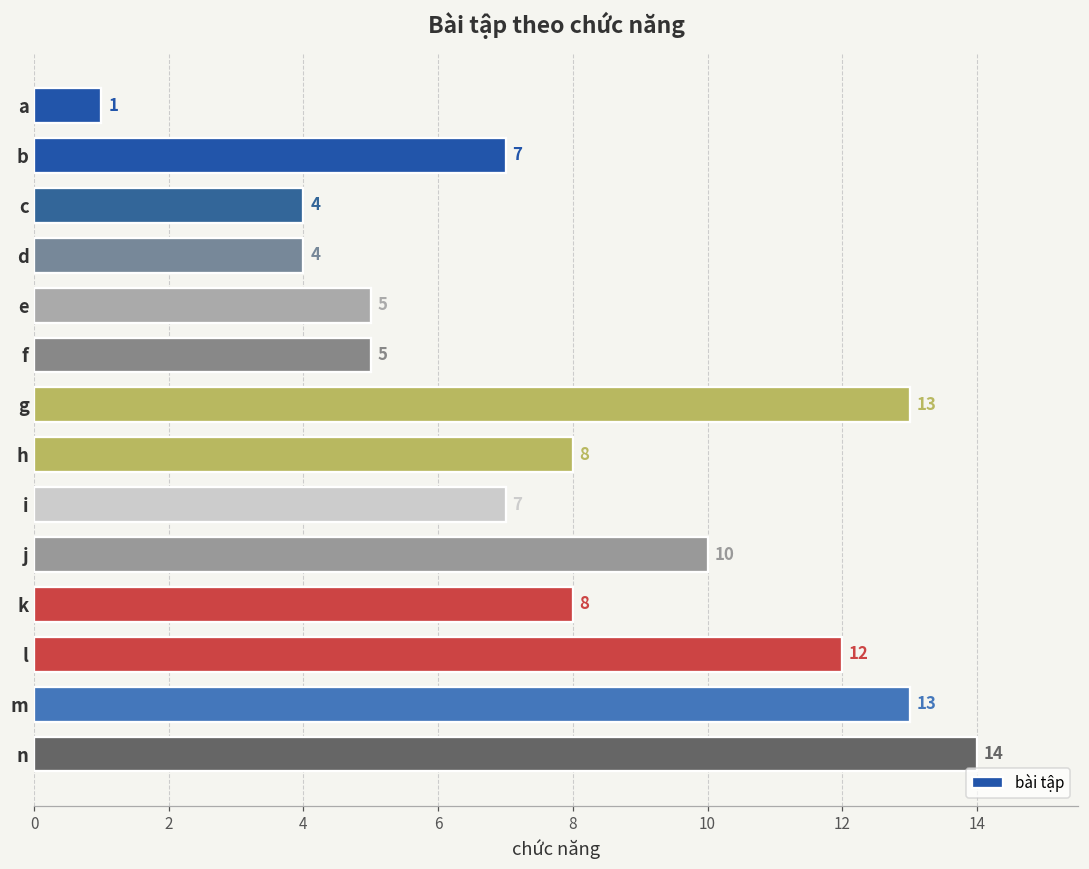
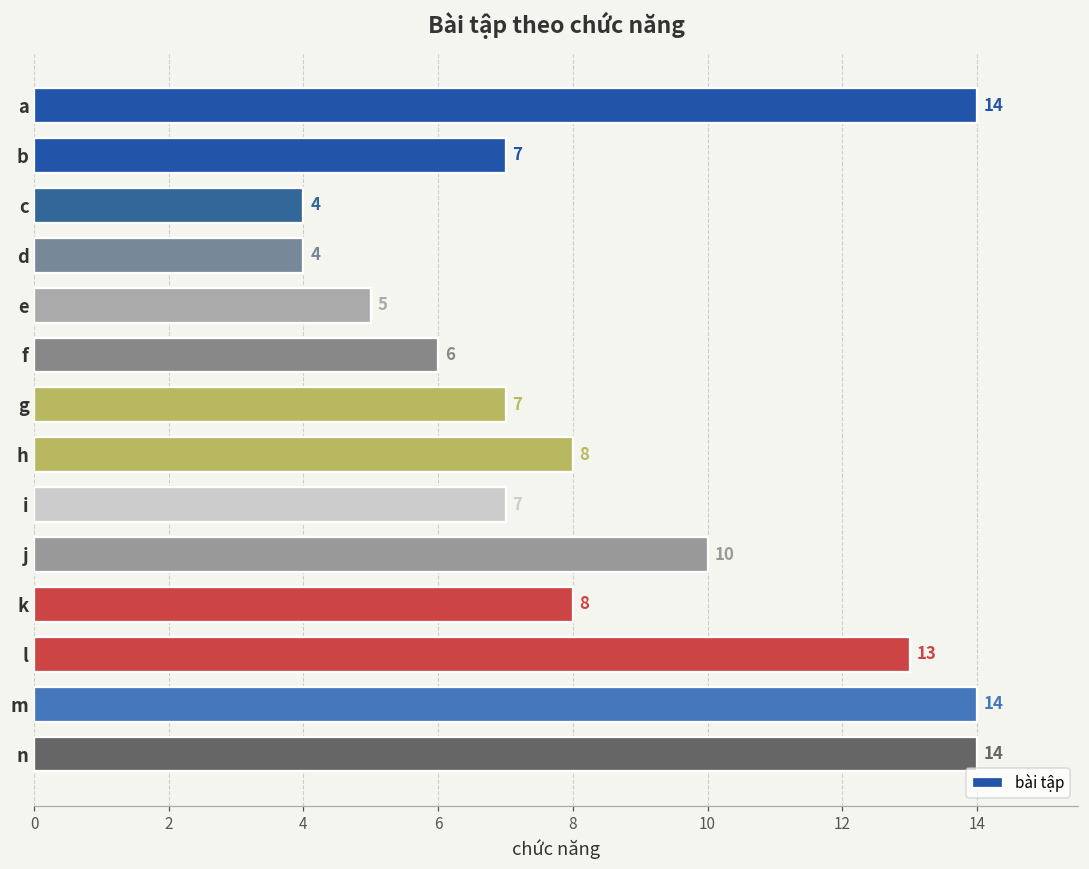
  {
-   "a": 1,
+   "a": 14,
    "b": 7,
    "c": 4,
    "d": 4,
    "e": 5,
-   "f": 5,
-   "g": 13,
+   "f": 6,
+   "g": 7,
    "h": 8,
    "j": 10,
    "k": 8,
-   "l": 12,
-   "m": 13,
+   "l": 13,
+   "m": 14,
    "n": 14
  }
